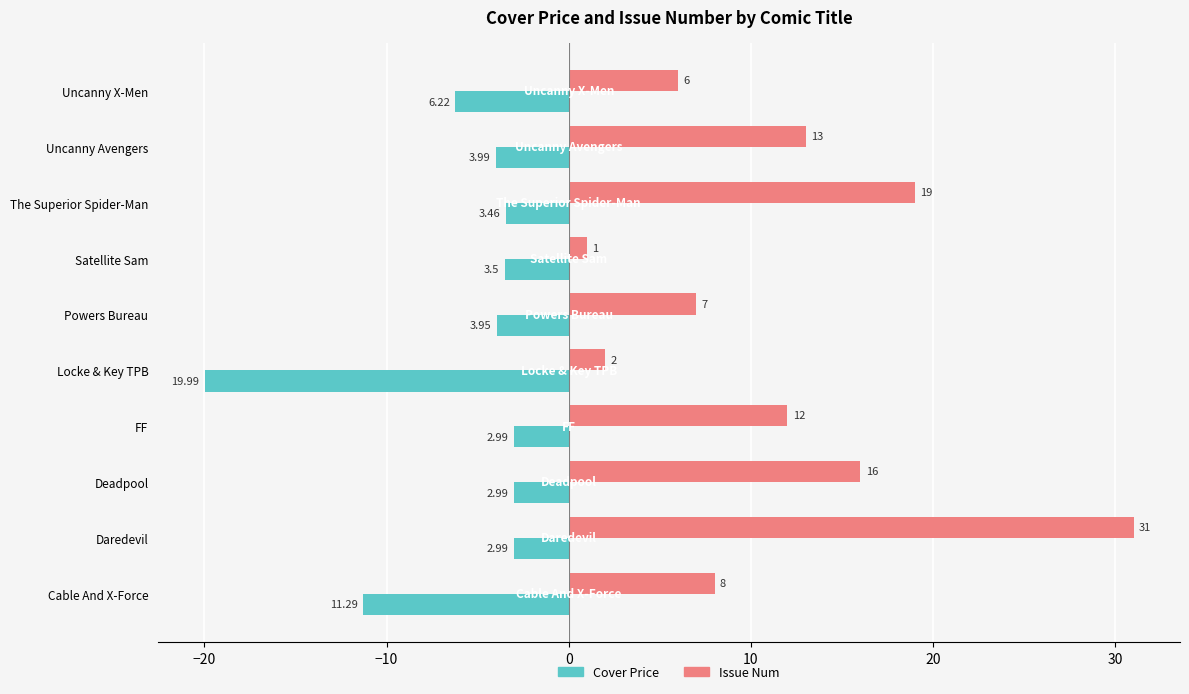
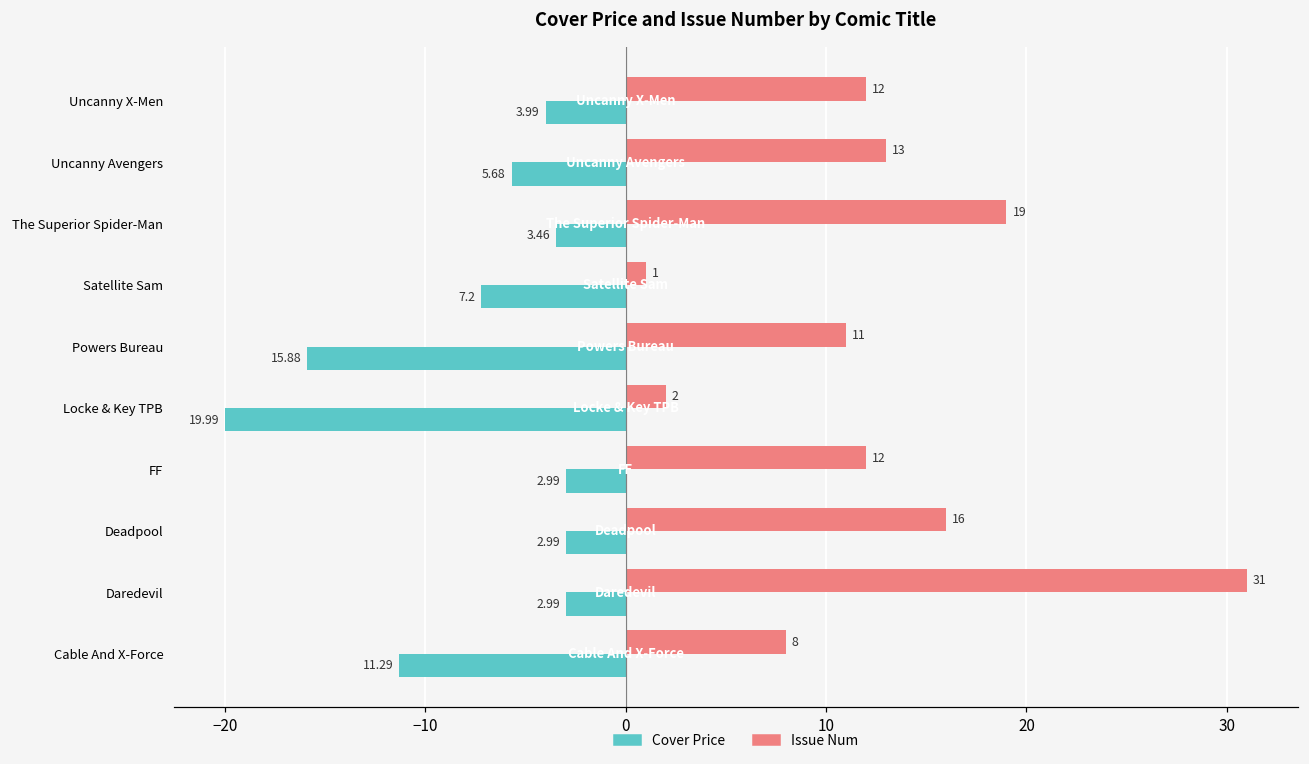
  {
    "Cover Price": {
-     "Uncanny X-Men": 6.22,
-     "Uncanny Avengers": 3.99,
-     "Satellite Sam": 3.5,
-     "Powers Bureau": 3.95
+     "Uncanny X-Men": 3.99,
+     "Uncanny Avengers": 5.68,
+     "Satellite Sam": 7.2,
+     "Powers Bureau": 15.88
    },
    "Issue Num": {
-     "Uncanny X-Men": 6,
+     "Uncanny X-Men": 12,
      "Uncanny Avengers": 13,
      "The Superior Spider-Man": 19,
-     "Powers Bureau": 7,
+     "Powers Bureau": 11,
      "FF": 12,
      "Deadpool": 16,
      "Daredevil": 31,
      "Cable And X-Force": 8
    }
  }
